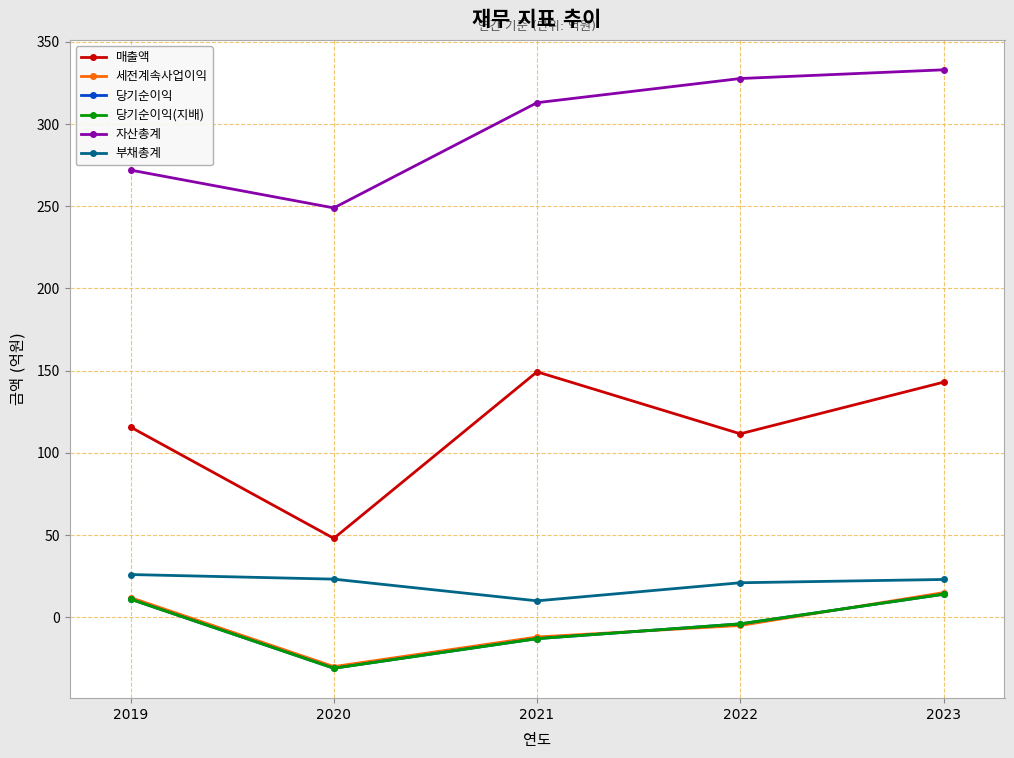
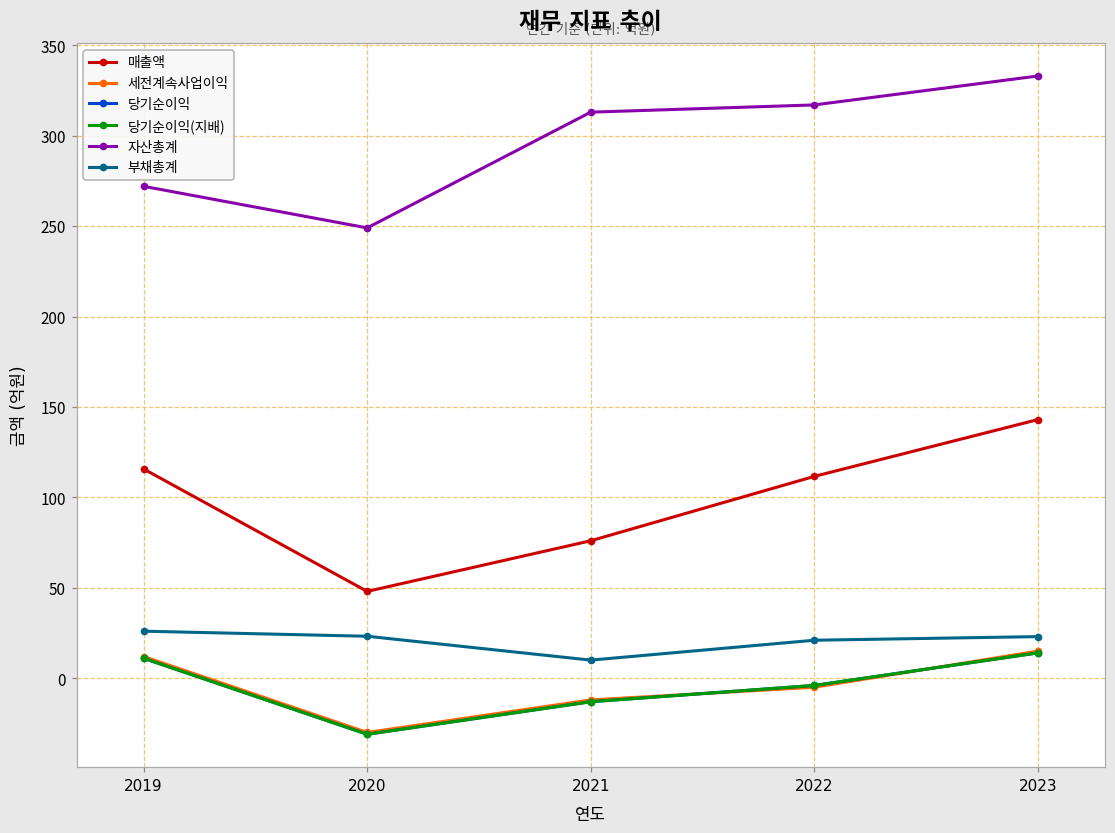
  {
    "매출액": {
      "2019": 116,
      "2020": 48,
-     "2021": 149,
+     "2021": 76,
      "2022": 112,
      "2023": 143
    },
    "자산총계": {
      "2019": 272,
      "2020": 249,
      "2021": 313,
-     "2022": 328,
+     "2022": 317,
      "2023": 333
    },
    "부채총계": {
      "2019": 26,
      "2020": 23,
      "2021": 10,
      "2022": 21,
      "2023": 23
    }
  }
